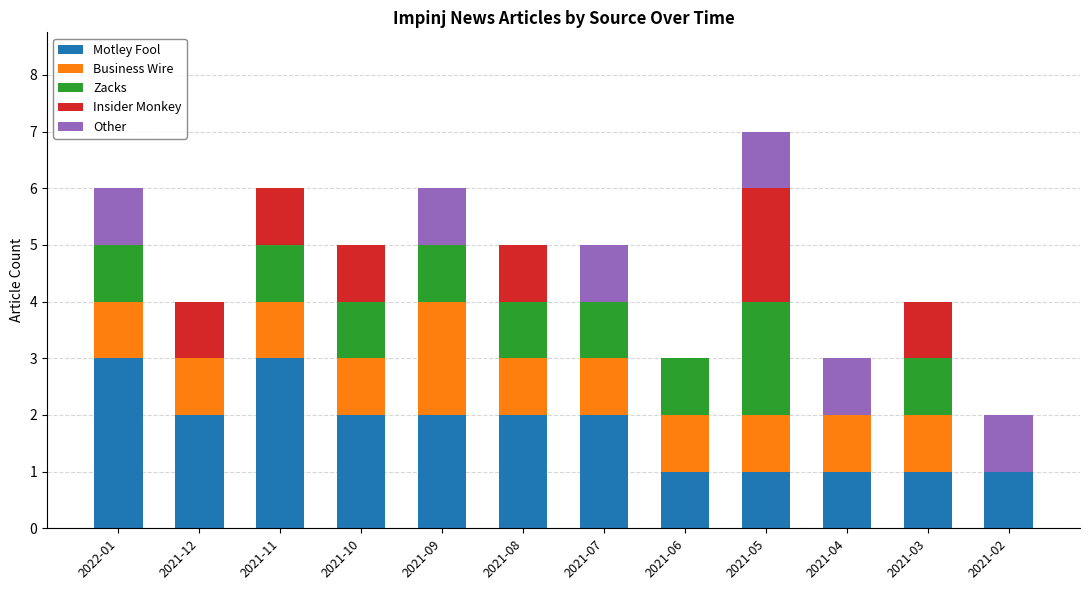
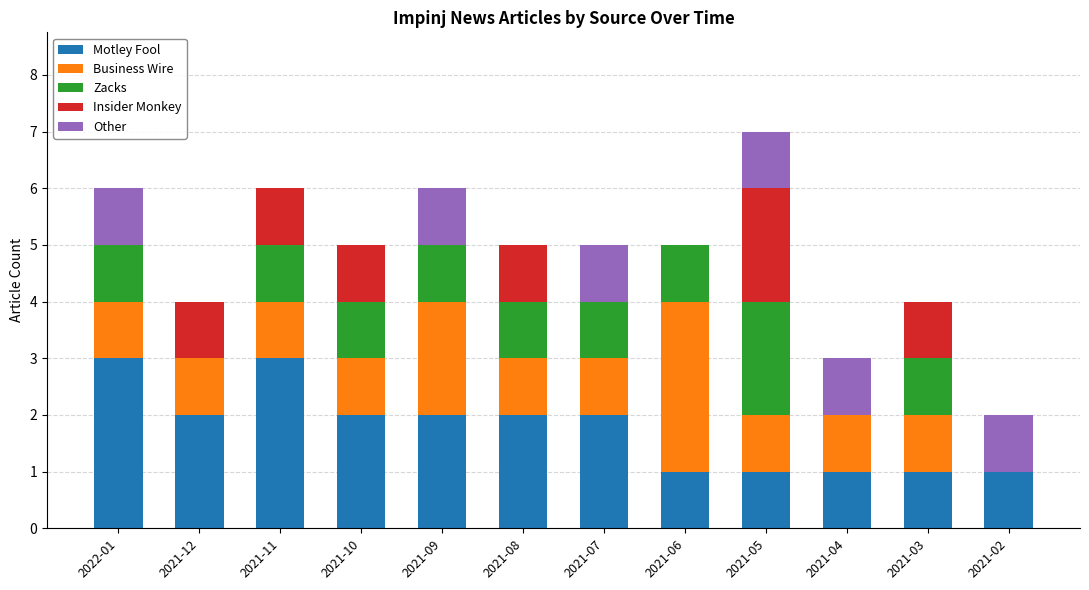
  {
    "Motley Fool": {
      "2022-01": 3,
      "2021-12": 2,
      "2021-11": 3,
      "2021-10": 2,
      "2021-09": 2,
      "2021-08": 2,
      "2021-07": 2,
      "2021-06": 1,
      "2021-05": 1,
      "2021-04": 1,
      "2021-03": 1,
      "2021-02": 1
    },
    "Business Wire": {
      "2022-01": 1,
      "2021-12": 1,
      "2021-11": 1,
      "2021-10": 1,
      "2021-09": 2,
      "2021-08": 1,
      "2021-07": 1,
-     "2021-06": 1,
+     "2021-06": 3,
      "2021-05": 1,
      "2021-04": 1,
      "2021-03": 1,
      "2021-02": 0
    },
    "Zacks": {
      "2022-01": 1,
      "2021-12": 0,
      "2021-11": 1,
      "2021-10": 1,
      "2021-09": 1,
      "2021-08": 1,
      "2021-07": 1,
      "2021-06": 1,
      "2021-05": 2,
      "2021-04": 0,
      "2021-03": 1,
      "2021-02": 0
    },
    "Insider Monkey": {
      "2022-01": 0,
      "2021-12": 1,
      "2021-11": 1,
      "2021-10": 1,
      "2021-09": 0,
      "2021-08": 1,
      "2021-07": 0,
      "2021-06": 0,
      "2021-05": 2,
      "2021-04": 0,
      "2021-03": 1,
      "2021-02": 0
    },
    "Other": {
      "2022-01": 1,
      "2021-12": 0,
      "2021-11": 0,
      "2021-10": 0,
      "2021-09": 1,
      "2021-08": 0,
      "2021-07": 1,
      "2021-06": 0,
      "2021-05": 1,
      "2021-04": 1,
      "2021-03": 0,
      "2021-02": 1
    }
  }
